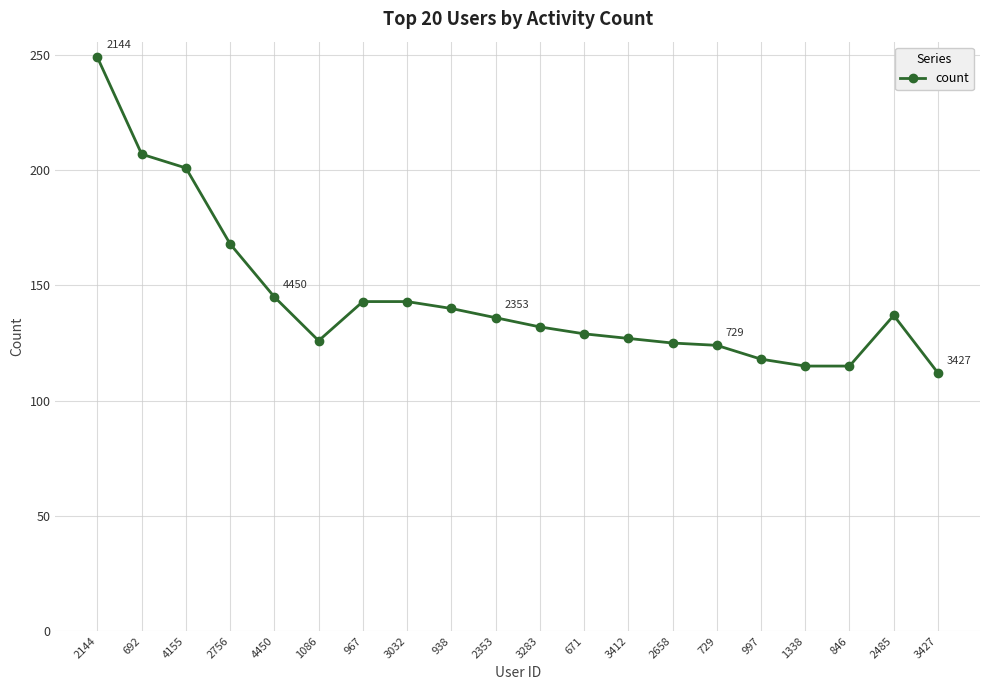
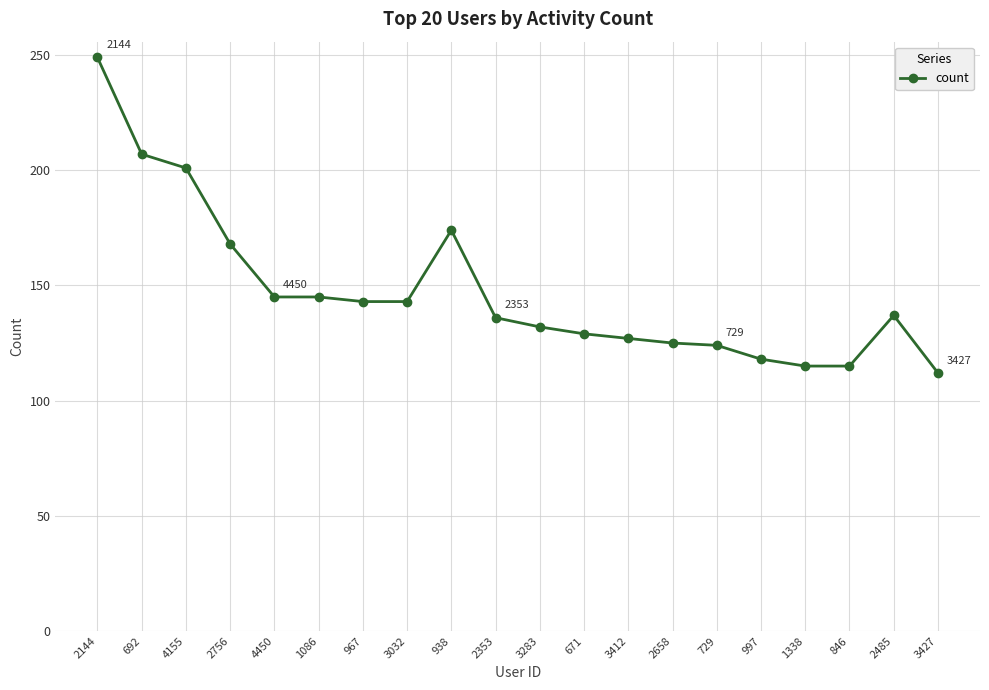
  {
    "692": 207,
    "4155": 201,
    "2756": 168,
-   "1086": 126,
+   "1086": 145,
    "967": 143,
    "3032": 143,
-   "938": 140,
+   "938": 174,
    "3283": 132,
    "671": 129,
    "3412": 127,
    "2658": 125,
    "997": 118,
    "1338": 115,
    "846": 115,
    "2485": 137
  }
